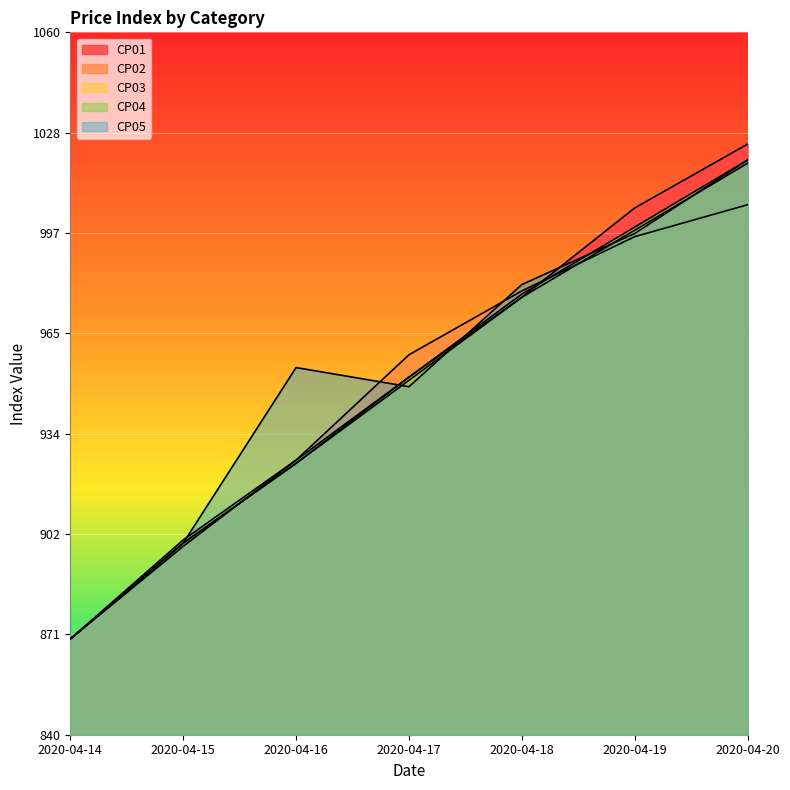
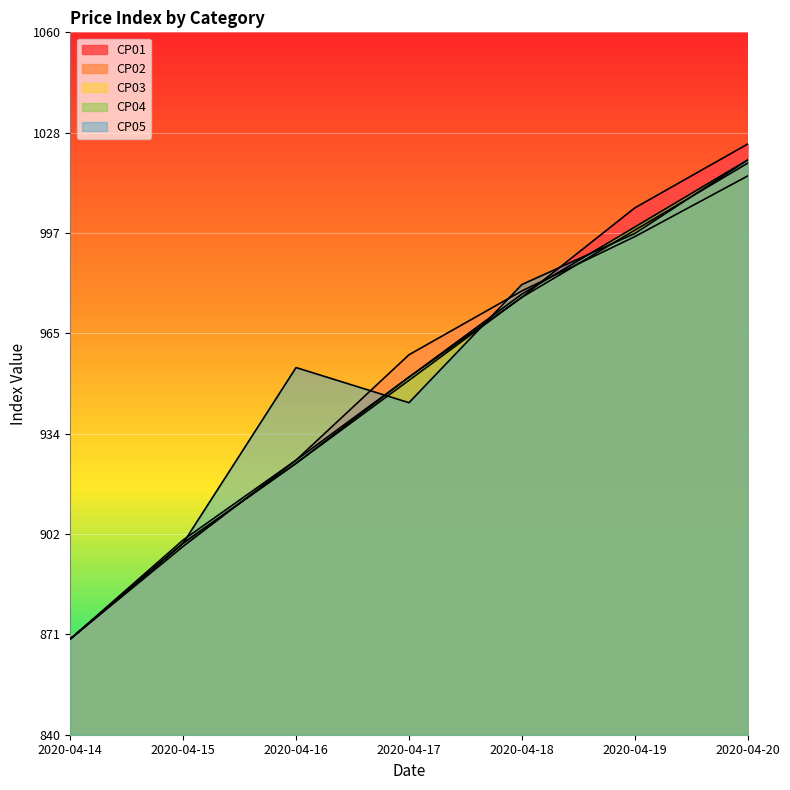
  {
    "CP01": {
      "2020-04-17": 951,
      "2020-04-19": 1005,
      "2020-04-20": 1025
    },
    "CP02": {
      "2020-04-15": 899,
      "2020-04-17": 959,
      "2020-04-18": 979,
      "2020-04-19": 996,
-     "2020-04-20": 1006
+     "2020-04-20": 1015
    },
    "CP03": {
      "2020-04-19": 998,
      "2020-04-20": 1019
    },
    "CP04": {
      "2020-04-15": 901,
      "2020-04-18": 978,
      "2020-04-19": 999
    },
    "CP05": {
      "2020-04-16": 955,
-     "2020-04-17": 949,
+     "2020-04-17": 944,
      "2020-04-18": 981,
      "2020-04-19": 997
    }
  }
